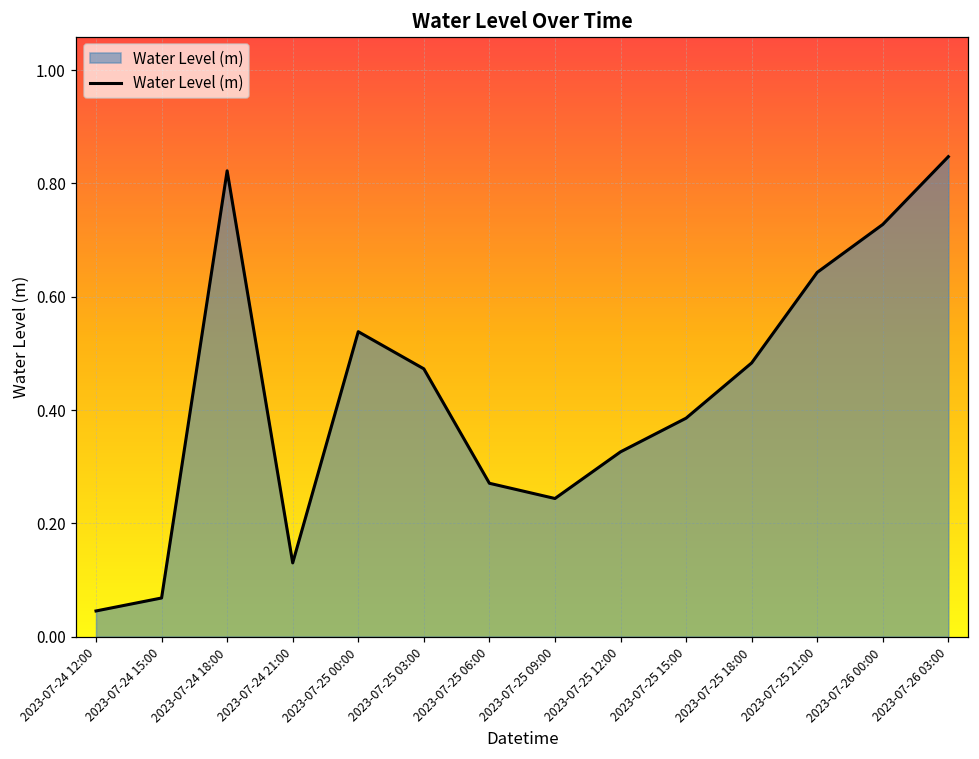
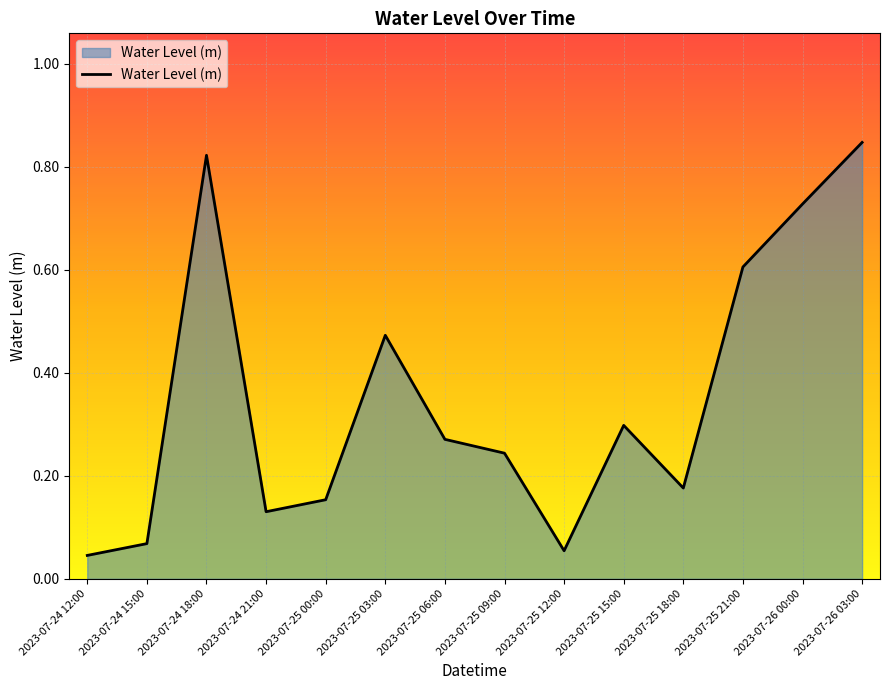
  {
    "2023-07-24 12:00": 0.05,
    "2023-07-24 15:00": 0.07,
    "2023-07-24 18:00": 0.82,
    "2023-07-24 21:00": 0.13,
-   "2023-07-25 00:00": 0.54,
+   "2023-07-25 00:00": 0.15,
    "2023-07-25 03:00": 0.47,
    "2023-07-25 06:00": 0.27,
    "2023-07-25 09:00": 0.24,
-   "2023-07-25 12:00": 0.33,
-   "2023-07-25 15:00": 0.39,
-   "2023-07-25 18:00": 0.48,
-   "2023-07-25 21:00": 0.64,
+   "2023-07-25 12:00": 0.05,
+   "2023-07-25 15:00": 0.30,
+   "2023-07-25 18:00": 0.18,
+   "2023-07-25 21:00": 0.61,
    "2023-07-26 00:00": 0.73,
    "2023-07-26 03:00": 0.85
  }
